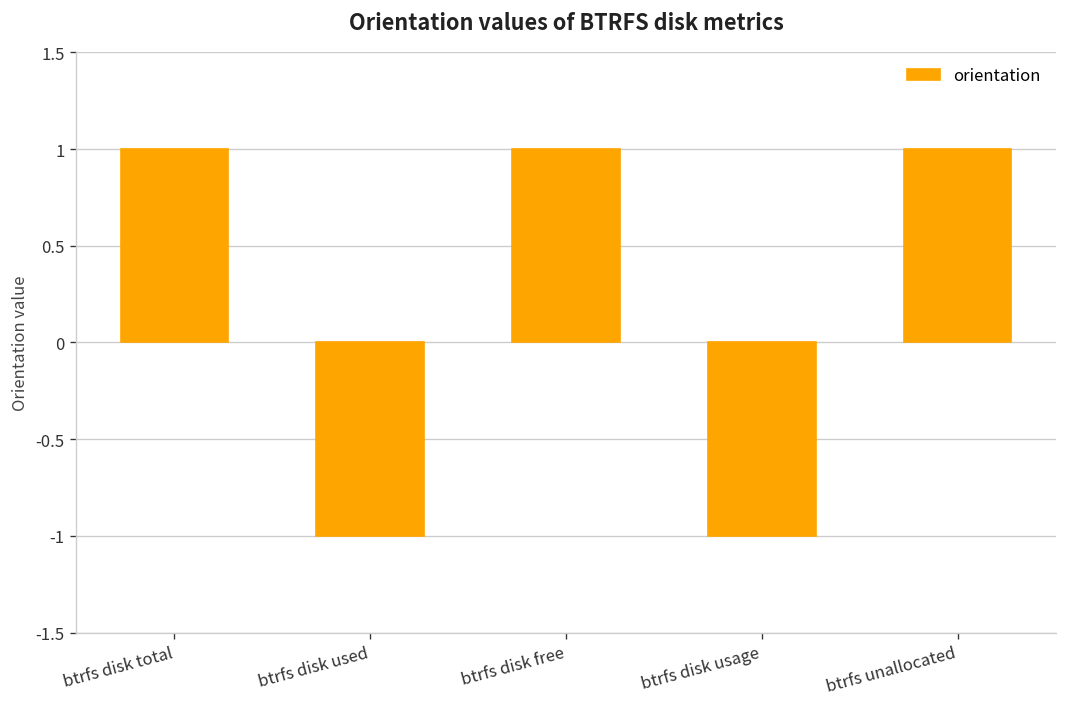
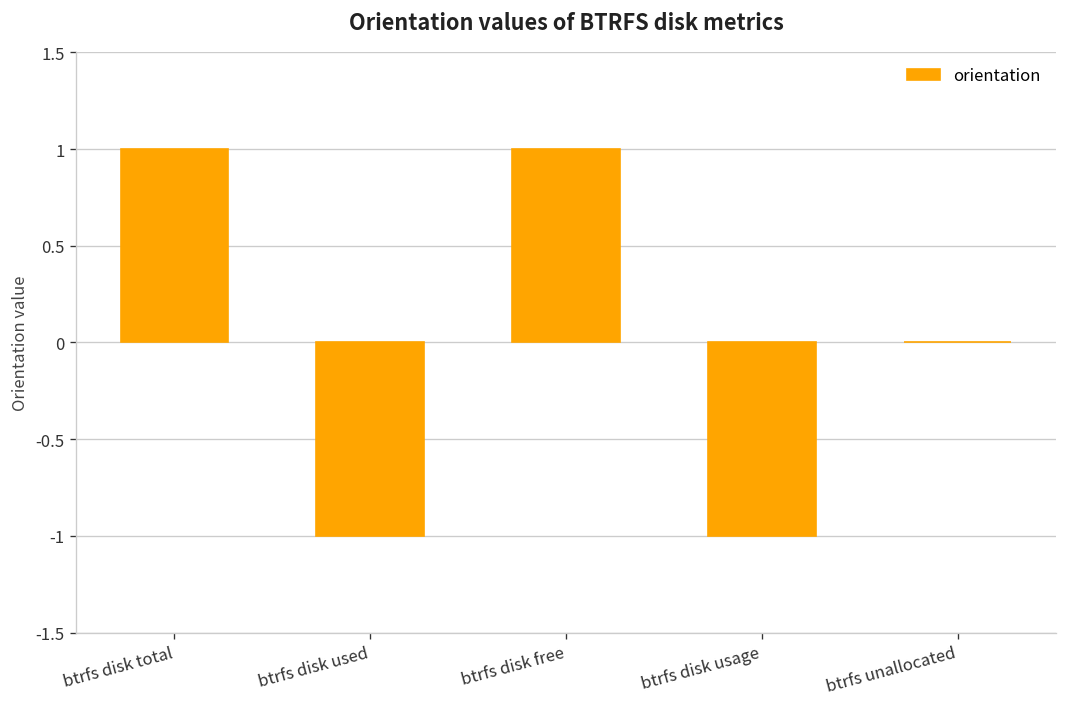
  {
    "btrfs disk total": 1,
    "btrfs disk used": -1,
    "btrfs disk free": 1,
    "btrfs disk usage": -1,
-   "btrfs unallocated": 1
+   "btrfs unallocated": 0
  }
